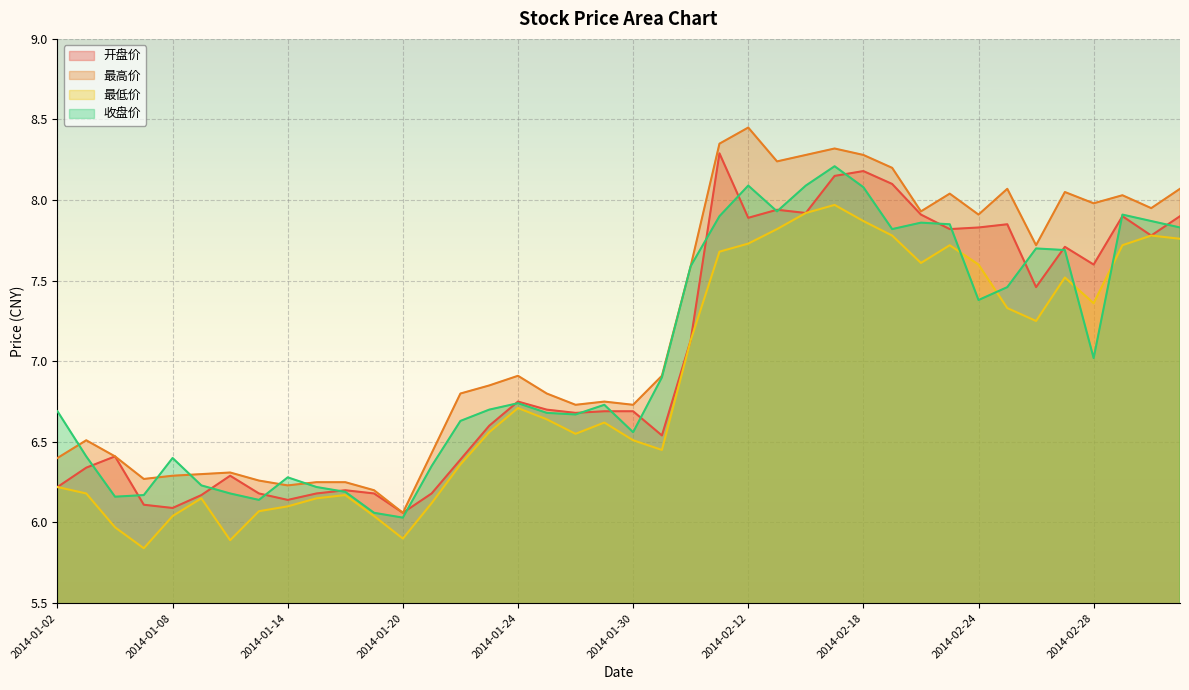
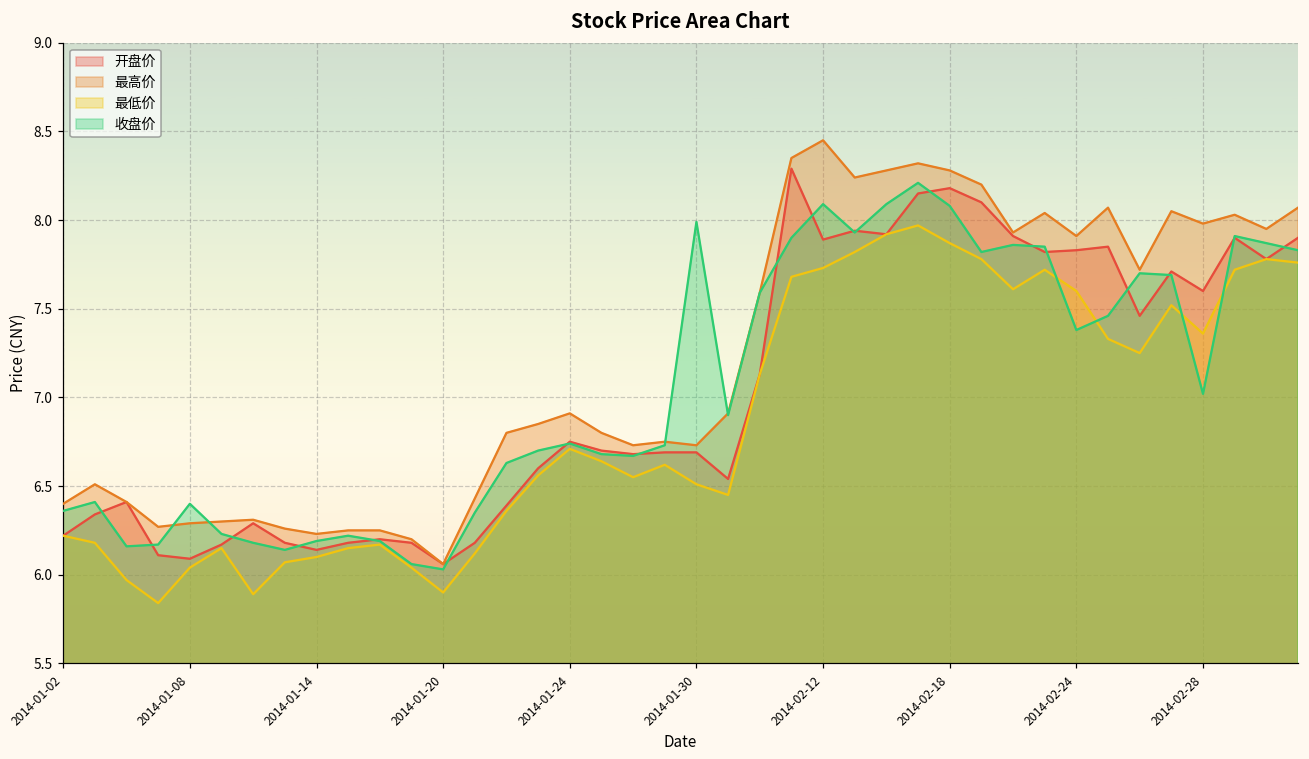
  {
    "收盘价": {
-     "2014-01-02": 6.69,
+     "2014-01-02": 6.36,
      "2014-01-08": 6.40,
-     "2014-01-14": 6.28,
+     "2014-01-14": 6.19,
      "2014-01-20": 6.03,
-     "2014-01-30": 6.56,
+     "2014-01-30": 7.99,
      "2014-02-12": 8.09,
      "2014-02-18": 8.08,
      "2014-02-24": 7.38,
      "2014-02-28": 7.02
    }
  }
